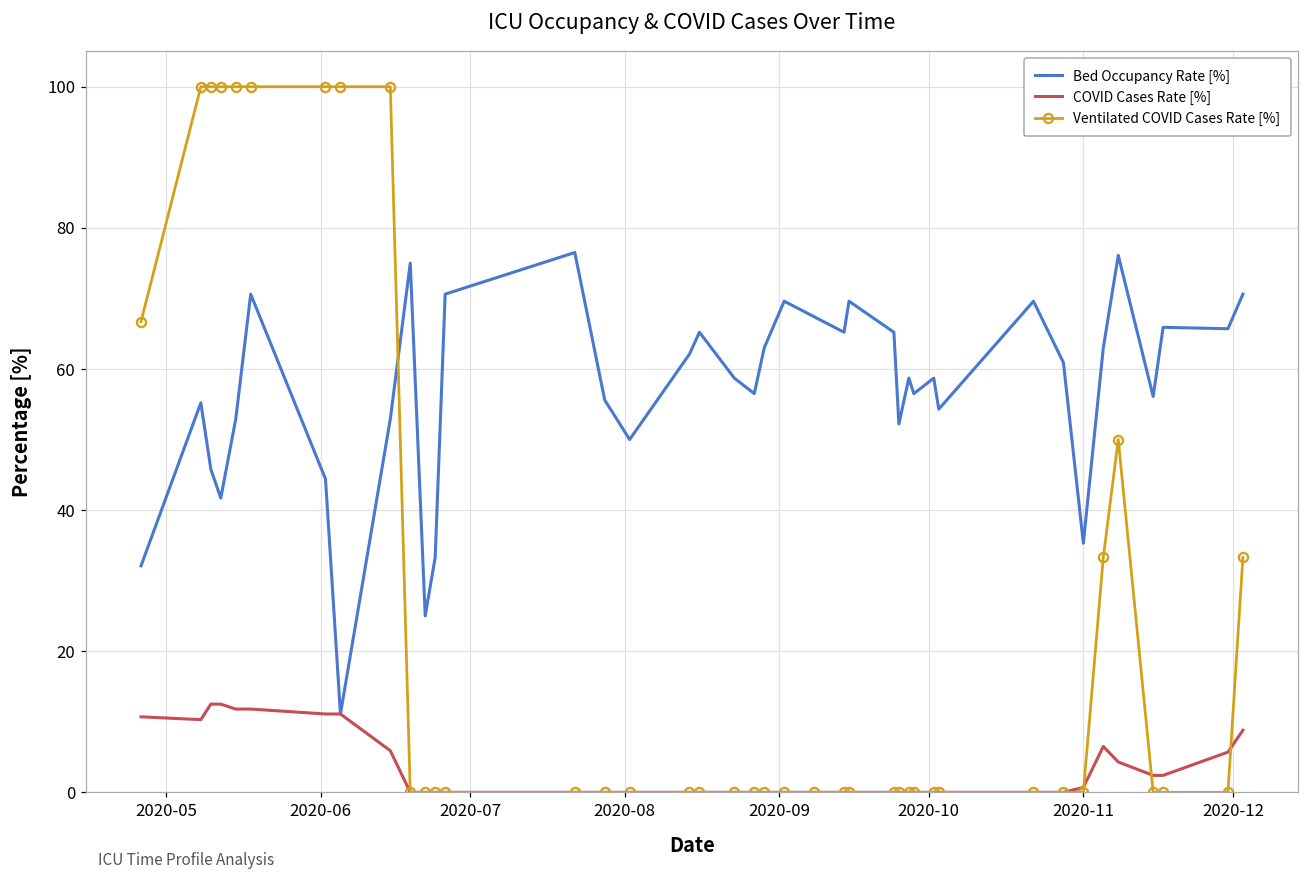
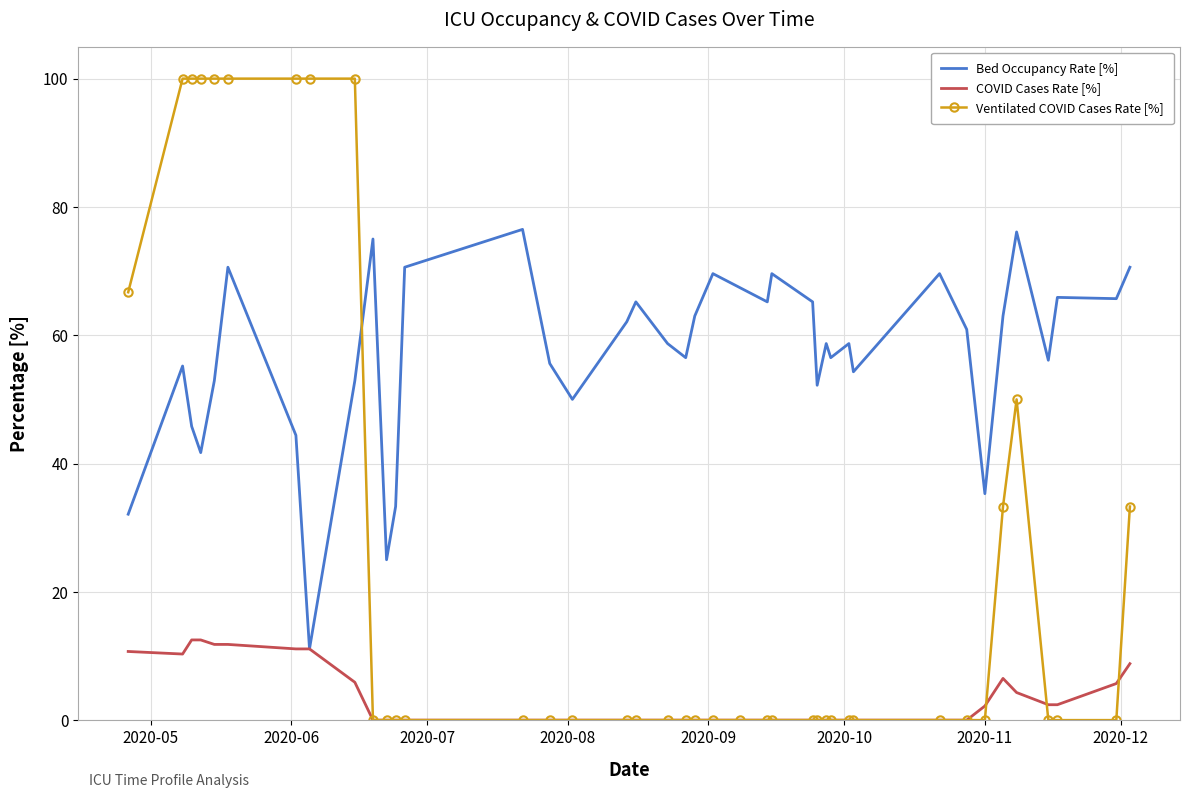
  {
    "Bed Occupancy Rate [%]": {
      "2020-11": 35
    },
    "COVID Cases Rate [%]": {
-     "2020-11": 1
+     "2020-11": 2
    },
    "Ventilated COVID Cases Rate [%]": {
      "2020-11": 0
    }
  }
